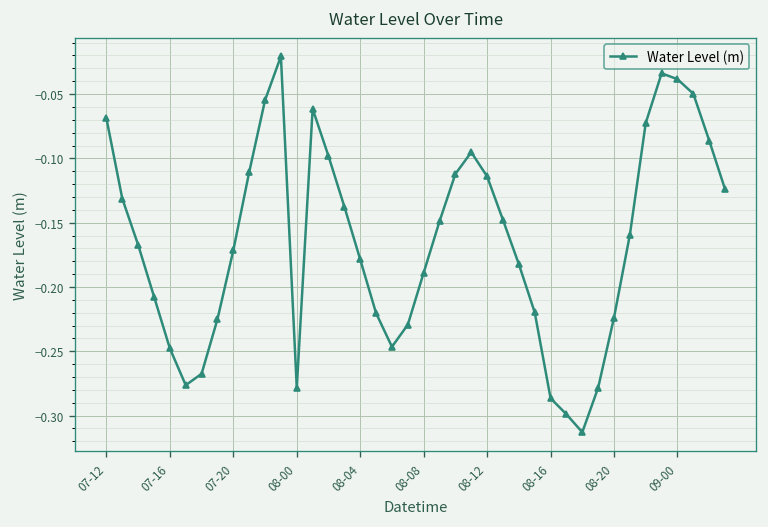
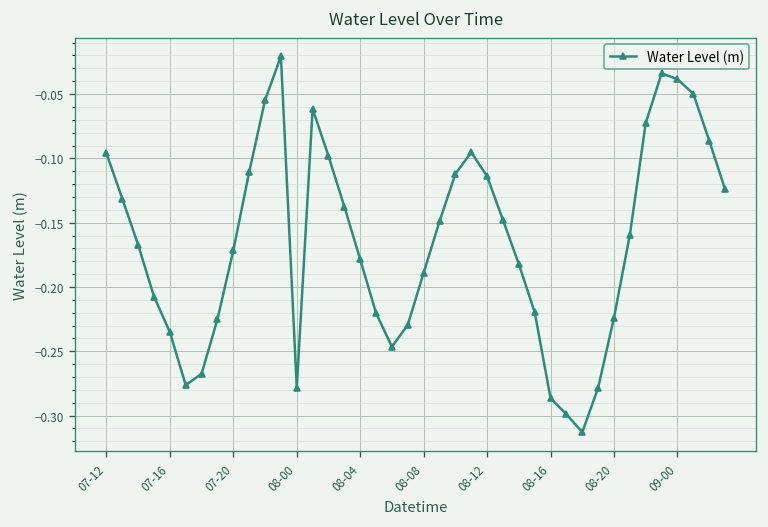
  {
-   "07-12": -0.069,
-   "07-16": -0.248,
+   "07-12": -0.096,
+   "07-16": -0.235,
    "07-20": -0.172,
    "08-00": -0.278,
    "08-04": -0.179,
    "08-08": -0.189,
    "08-12": -0.114,
    "08-16": -0.287,
    "08-20": -0.224,
    "09-00": -0.038
  }
